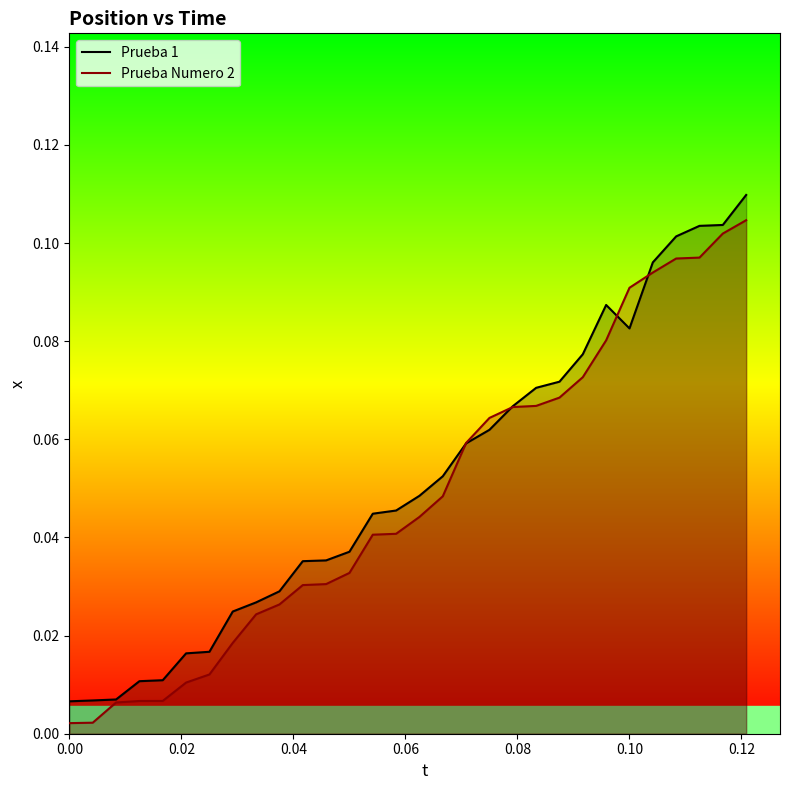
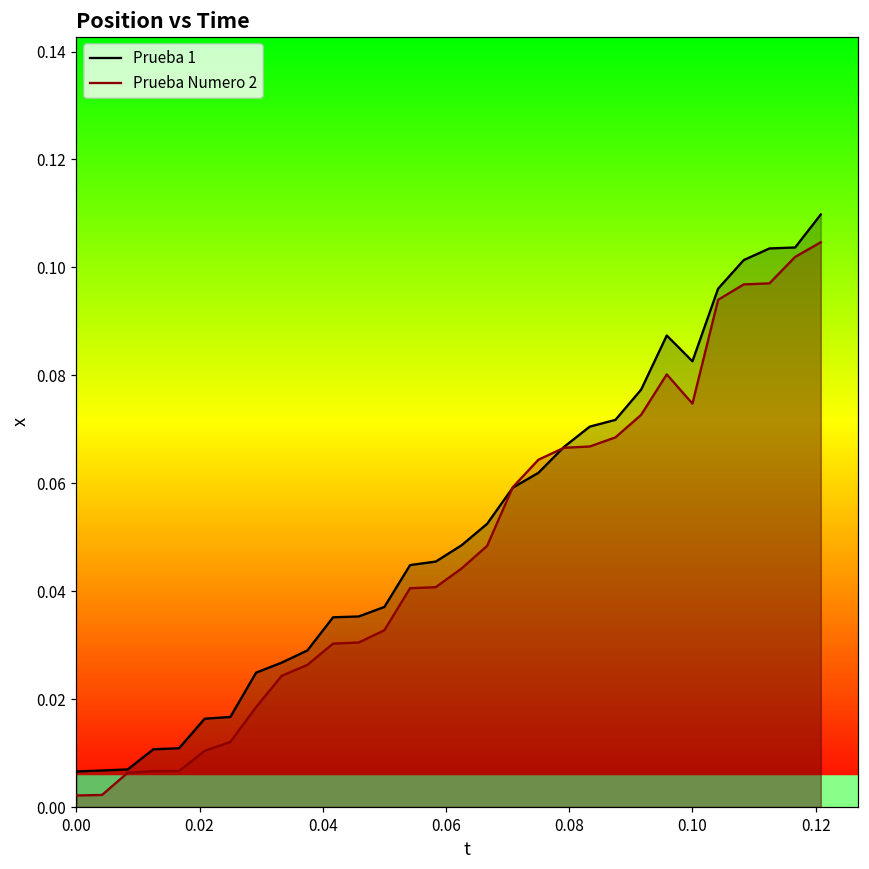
  {
    "Prueba 1": {
      "0.00": 0.007,
      "0.10": 0.083
    },
    "Prueba Numero 2": {
-     "0.10": 0.091
+     "0.10": 0.075
    }
  }
